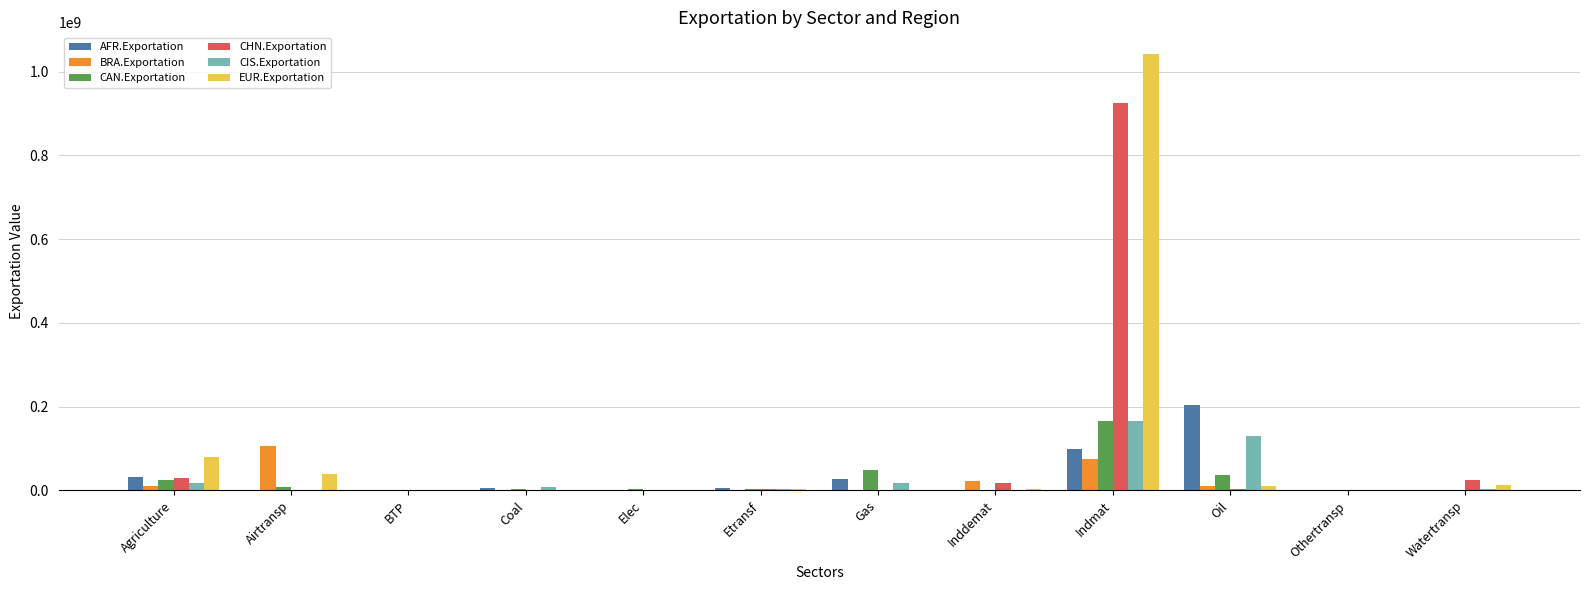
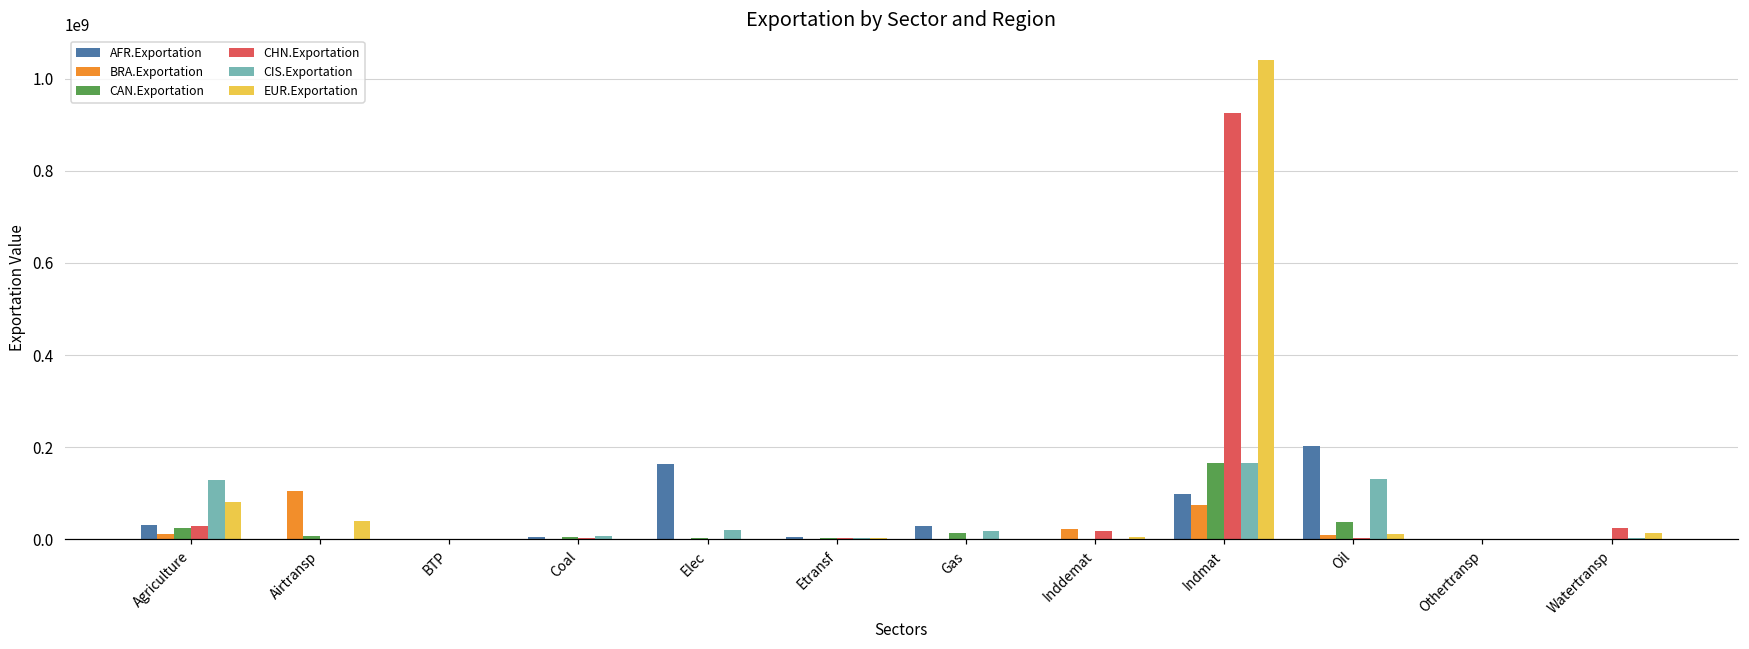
  {
    "AFR.Exportation": {
      "Agriculture": 30000000,
-     "Elec": 0,
+     "Elec": 160000000,
      "Gas": 30000000,
      "Indmat": 100000000,
      "Oil": 200000000
    },
    "BRA.Exportation": {
      "Agriculture": 10000000,
      "Airtransp": 110000000,
      "Inddemat": 20000000,
      "Indmat": 80000000,
      "Oil": 10000000
    },
    "CAN.Exportation": {
      "Agriculture": 30000000,
      "Airtransp": 10000000,
-     "Gas": 50000000,
+     "Gas": 10000000,
      "Indmat": 170000000,
      "Oil": 40000000
    },
    "CHN.Exportation": {
      "Agriculture": 30000000,
      "Inddemat": 20000000,
      "Indmat": 920000000,
      "Watertransp": 20000000
    },
    "CIS.Exportation": {
-     "Agriculture": 20000000,
+     "Agriculture": 130000000,
      "Coal": 10000000,
-     "Elec": 0,
+     "Elec": 20000000,
      "Gas": 20000000,
      "Indmat": 170000000,
      "Oil": 130000000
    },
    "EUR.Exportation": {
      "Agriculture": 80000000,
      "Airtransp": 40000000,
      "Indmat": 1040000000,
      "Oil": 10000000,
      "Watertransp": 10000000
    }
  }
